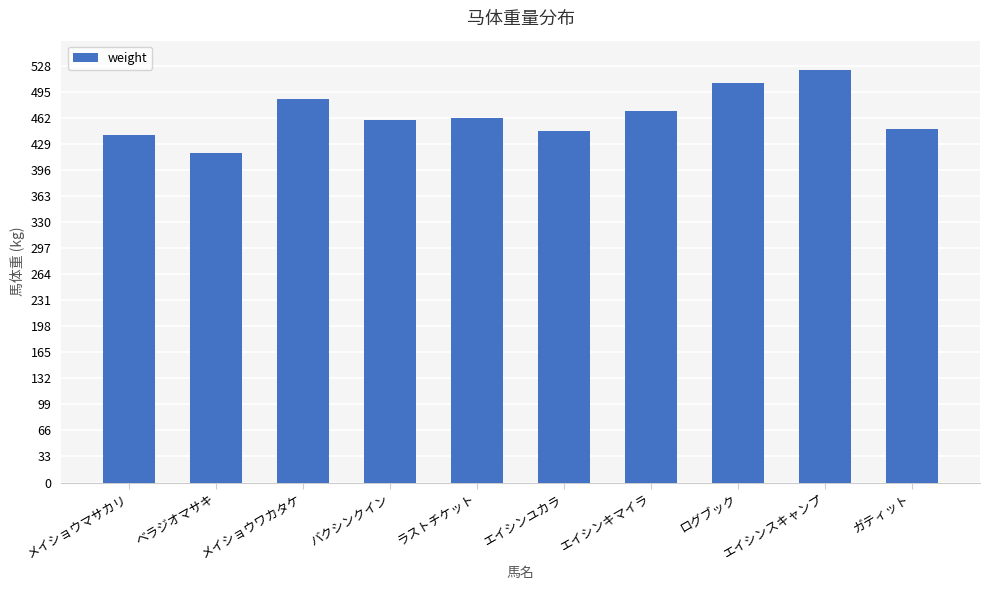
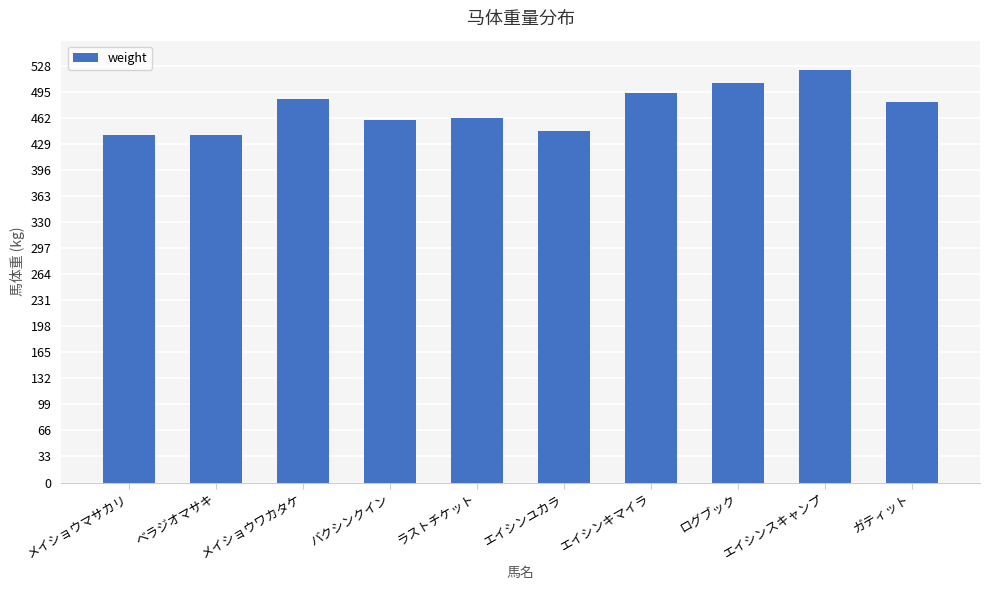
  {
    "メイショウマサカリ": 440,
-   "ベラジオマサキ": 420,
+   "ベラジオマサキ": 440,
    "メイショウワカタケ": 490,
    "バクシンクイン": 460,
    "ラストチケット": 460,
    "エイシンユカラ": 450,
-   "エイシンキマイラ": 470,
+   "エイシンキマイラ": 490,
    "ログブック": 510,
    "エイシンスキャンプ": 520,
-   "ガティット": 450
+   "ガティット": 480
  }
